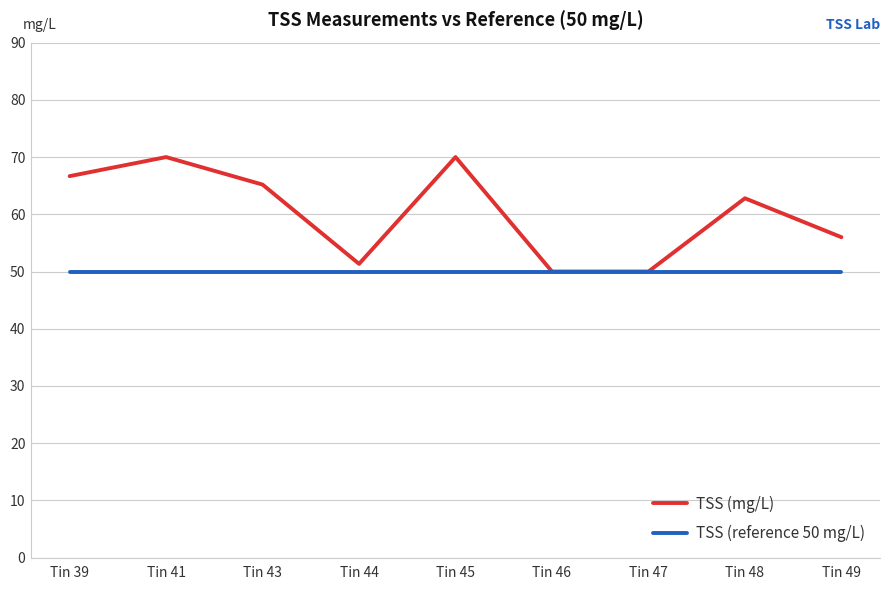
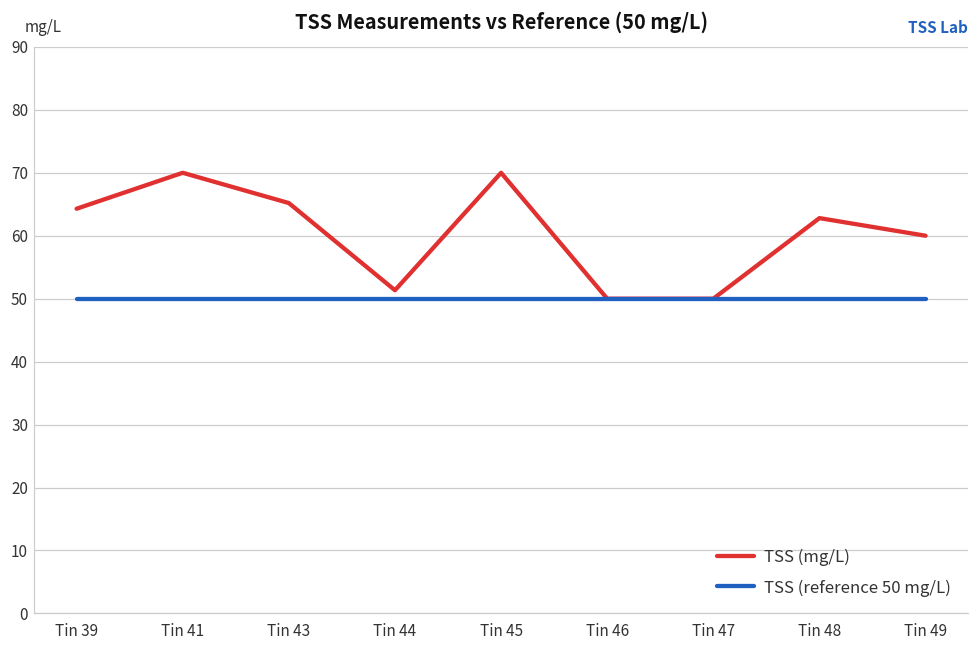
  {
    "TSS (mg/L)": {
-     "Tin 39": 67,
+     "Tin 39": 64,
      "Tin 41": 70,
      "Tin 43": 65,
      "Tin 44": 51,
      "Tin 45": 70,
      "Tin 48": 63,
-     "Tin 49": 56
+     "Tin 49": 60
    },
    "TSS (reference 50 mg/L)": {
      "Tin 39": 50,
      "Tin 41": 50,
      "Tin 43": 50,
      "Tin 44": 50,
      "Tin 45": 50,
      "Tin 48": 50,
      "Tin 49": 50
    }
  }
